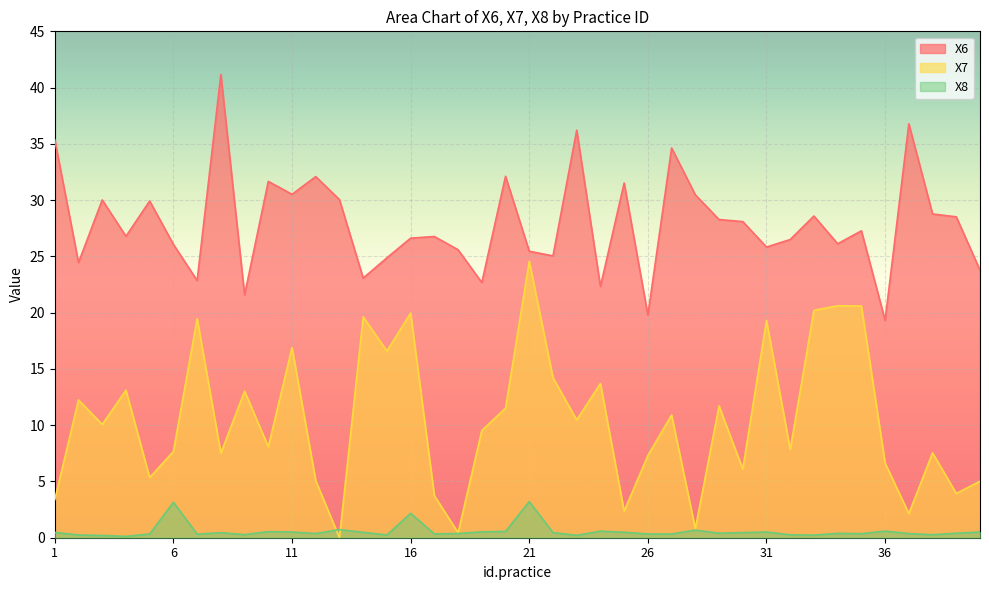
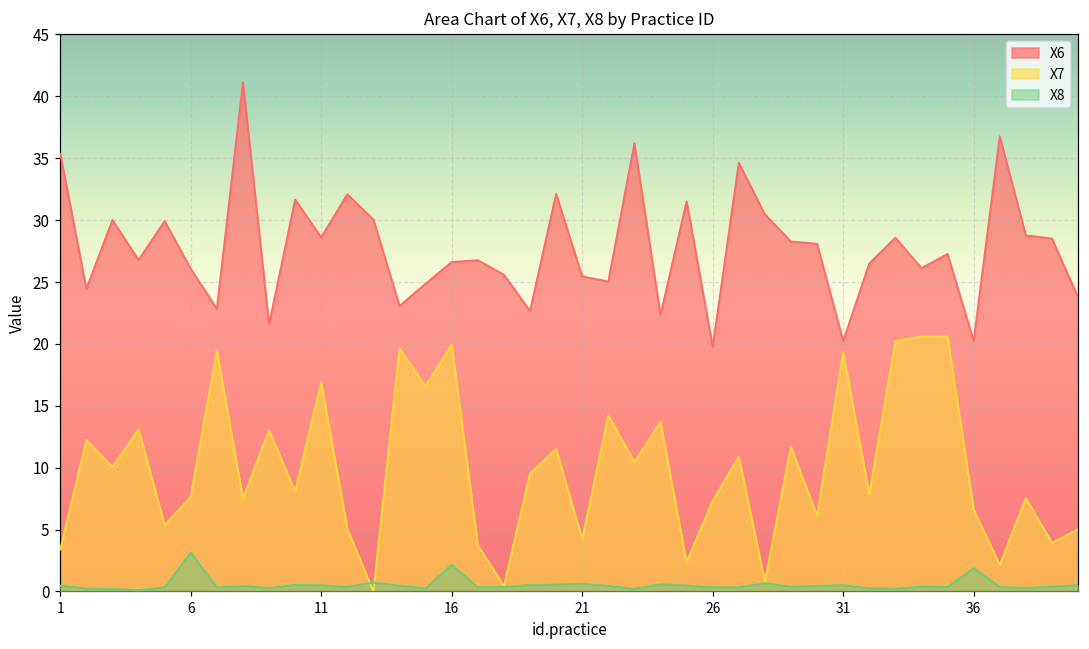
  {
    "X6": {
      "1": 35.4,
      "6": 26.1,
-     "11": 30.5,
+     "11": 28.6,
      "16": 26.6,
      "21": 25.5,
      "26": 19.8,
-     "31": 25.8,
-     "36": 19.3
+     "31": 20.2,
+     "36": 20.2
    },
    "X7": {
      "1": 3.4,
      "6": 7.7,
      "11": 16.9,
      "16": 20.0,
-     "21": 24.6,
+     "21": 4.2,
      "26": 7.3,
      "31": 19.3,
      "36": 6.6
    },
    "X8": {
      "1": 0.5,
      "6": 3.1,
      "11": 0.5,
      "16": 2.2,
-     "21": 3.2,
+     "21": 0.6,
      "26": 0.3,
      "31": 0.5,
-     "36": 0.6
+     "36": 1.9
    }
  }
